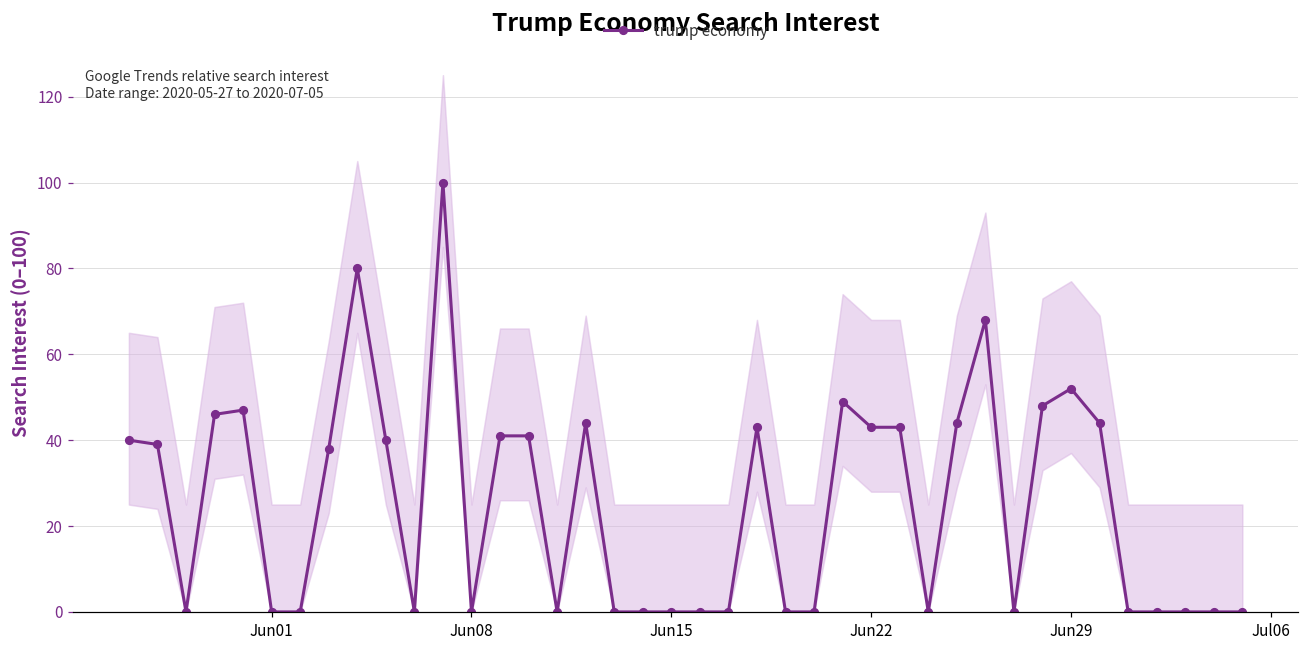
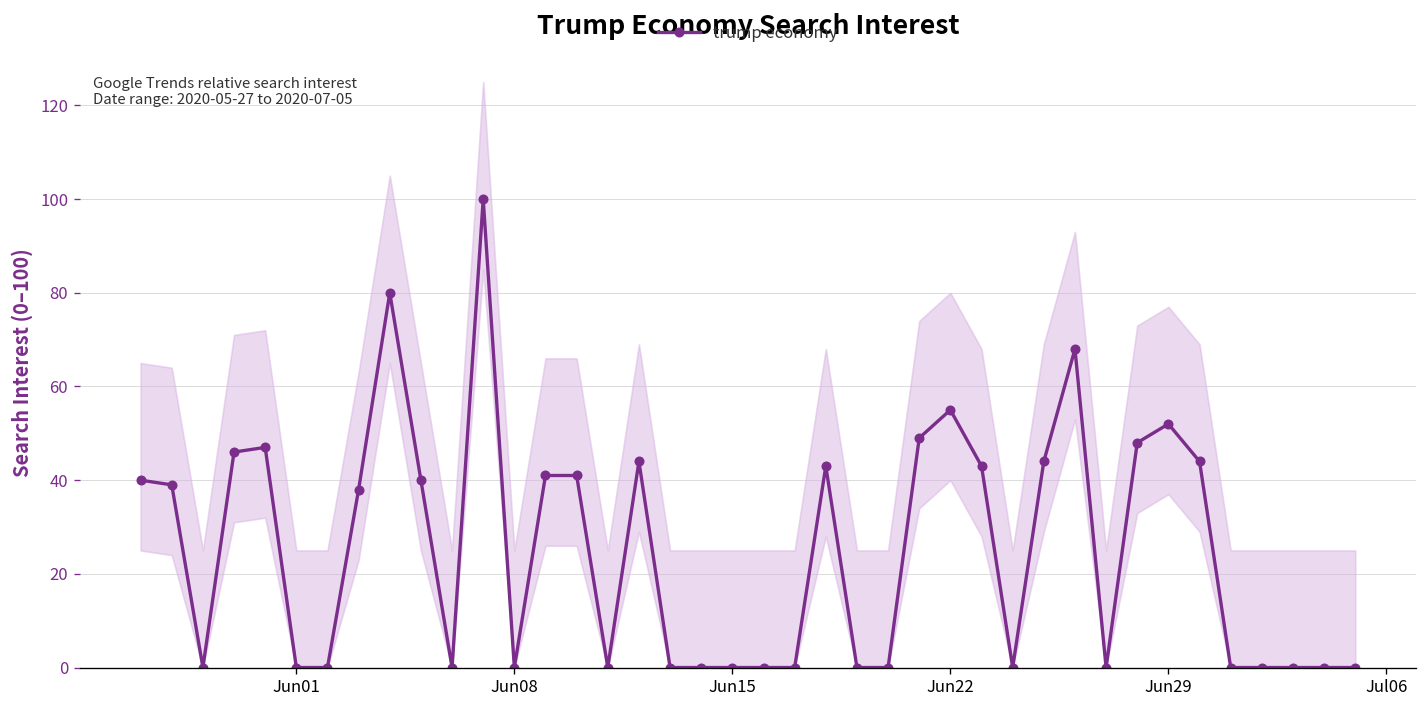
  {
    "trump economy": {
      "Jun01": 0,
      "Jun08": 0,
      "Jun15": 0,
-     "Jun22": 43,
+     "Jun22": 55,
      "Jun29": 52
    }
  }
